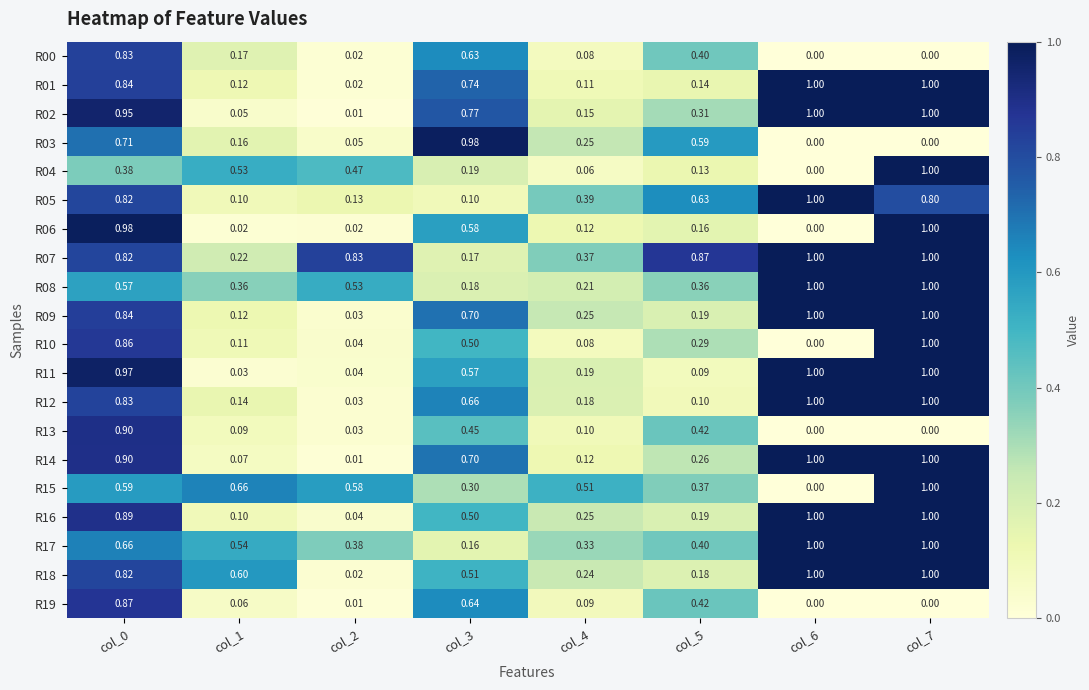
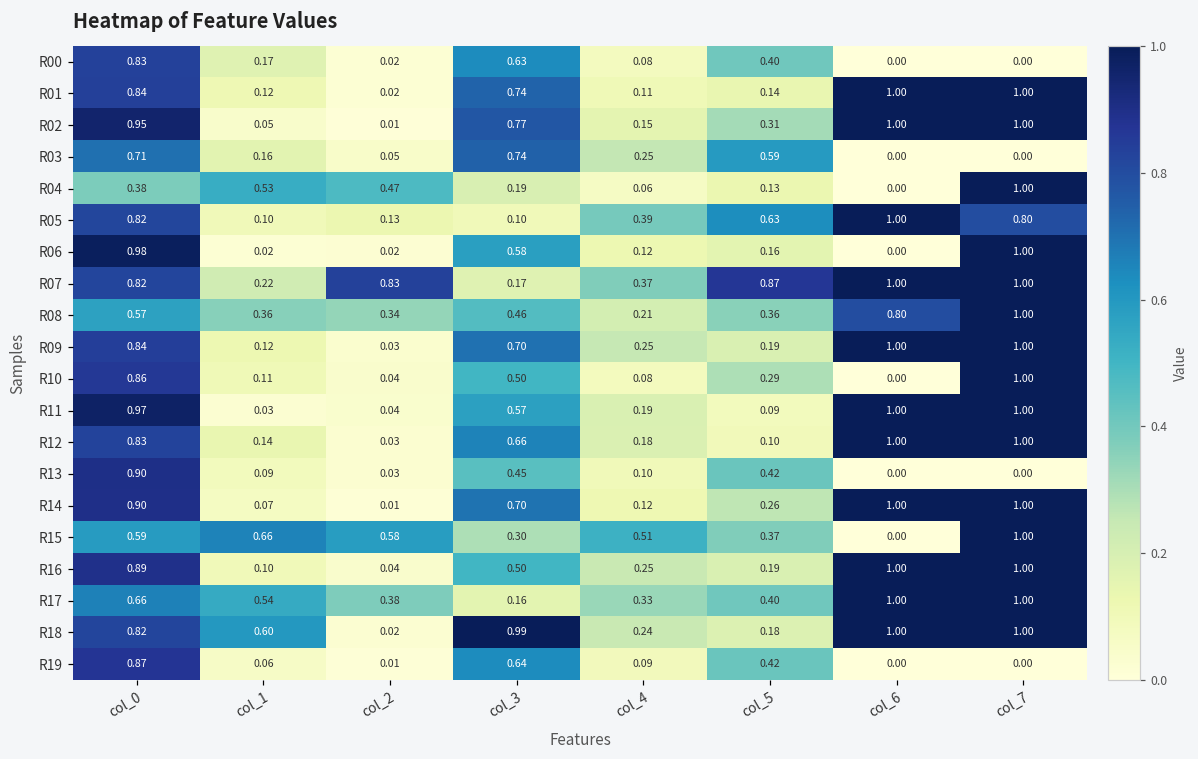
  {
    "R00": {
      "col_0": 0.83,
      "col_1": 0.17,
      "col_2": 0.02,
      "col_3": 0.63,
      "col_4": 0.08,
      "col_5": 0.40,
      "col_6": 0.00,
      "col_7": 0.00
    },
    "R01": {
      "col_0": 0.84,
      "col_1": 0.12,
      "col_2": 0.02,
      "col_3": 0.74,
      "col_4": 0.11,
      "col_5": 0.14,
      "col_6": 1.00,
      "col_7": 1.00
    },
    "R02": {
      "col_0": 0.95,
      "col_1": 0.05,
      "col_2": 0.01,
      "col_3": 0.77,
      "col_4": 0.15,
      "col_5": 0.31,
      "col_6": 1.00,
      "col_7": 1.00
    },
    "R03": {
      "col_0": 0.71,
      "col_1": 0.16,
      "col_2": 0.05,
-     "col_3": 0.98,
+     "col_3": 0.74,
      "col_4": 0.25,
      "col_5": 0.59,
      "col_6": 0.00,
      "col_7": 0.00
    },
    "R04": {
      "col_0": 0.38,
      "col_1": 0.53,
      "col_2": 0.47,
      "col_3": 0.19,
      "col_4": 0.06,
      "col_5": 0.13,
      "col_6": 0.00,
      "col_7": 1.00
    },
    "R05": {
      "col_0": 0.82,
      "col_1": 0.10,
      "col_2": 0.13,
      "col_3": 0.10,
      "col_4": 0.39,
      "col_5": 0.63,
      "col_6": 1.00,
      "col_7": 0.80
    },
    "R06": {
      "col_0": 0.98,
      "col_1": 0.02,
      "col_2": 0.02,
      "col_3": 0.58,
      "col_4": 0.12,
      "col_5": 0.16,
      "col_6": 0.00,
      "col_7": 1.00
    },
    "R07": {
      "col_0": 0.82,
      "col_1": 0.22,
      "col_2": 0.83,
      "col_3": 0.17,
      "col_4": 0.37,
      "col_5": 0.87,
      "col_6": 1.00,
      "col_7": 1.00
    },
    "R08": {
      "col_0": 0.57,
      "col_1": 0.36,
-     "col_2": 0.53,
-     "col_3": 0.18,
+     "col_2": 0.34,
+     "col_3": 0.46,
      "col_4": 0.21,
      "col_5": 0.36,
-     "col_6": 1.00,
+     "col_6": 0.80,
      "col_7": 1.00
    },
    "R09": {
      "col_0": 0.84,
      "col_1": 0.12,
      "col_2": 0.03,
      "col_3": 0.70,
      "col_4": 0.25,
      "col_5": 0.19,
      "col_6": 1.00,
      "col_7": 1.00
    },
    "R10": {
      "col_0": 0.86,
      "col_1": 0.11,
      "col_2": 0.04,
      "col_3": 0.50,
      "col_4": 0.08,
      "col_5": 0.29,
      "col_6": 0.00,
      "col_7": 1.00
    },
    "R11": {
      "col_0": 0.97,
      "col_1": 0.03,
      "col_2": 0.04,
      "col_3": 0.57,
      "col_4": 0.19,
      "col_5": 0.09,
      "col_6": 1.00,
      "col_7": 1.00
    },
    "R12": {
      "col_0": 0.83,
      "col_1": 0.14,
      "col_2": 0.03,
      "col_3": 0.66,
      "col_4": 0.18,
      "col_5": 0.10,
      "col_6": 1.00,
      "col_7": 1.00
    },
    "R13": {
      "col_0": 0.90,
      "col_1": 0.09,
      "col_2": 0.03,
      "col_3": 0.45,
      "col_4": 0.10,
      "col_5": 0.42,
      "col_6": 0.00,
      "col_7": 0.00
    },
    "R14": {
      "col_0": 0.90,
      "col_1": 0.07,
      "col_2": 0.01,
      "col_3": 0.70,
      "col_4": 0.12,
      "col_5": 0.26,
      "col_6": 1.00,
      "col_7": 1.00
    },
    "R15": {
      "col_0": 0.59,
      "col_1": 0.66,
      "col_2": 0.58,
      "col_3": 0.30,
      "col_4": 0.51,
      "col_5": 0.37,
      "col_6": 0.00,
      "col_7": 1.00
    },
    "R16": {
      "col_0": 0.89,
      "col_1": 0.10,
      "col_2": 0.04,
      "col_3": 0.50,
      "col_4": 0.25,
      "col_5": 0.19,
      "col_6": 1.00,
      "col_7": 1.00
    },
    "R17": {
      "col_0": 0.66,
      "col_1": 0.54,
      "col_2": 0.38,
      "col_3": 0.16,
      "col_4": 0.33,
      "col_5": 0.40,
      "col_6": 1.00,
      "col_7": 1.00
    },
    "R18": {
      "col_0": 0.82,
      "col_1": 0.60,
      "col_2": 0.02,
-     "col_3": 0.51,
+     "col_3": 0.99,
      "col_4": 0.24,
      "col_5": 0.18,
      "col_6": 1.00,
      "col_7": 1.00
    },
    "R19": {
      "col_0": 0.87,
      "col_1": 0.06,
      "col_2": 0.01,
      "col_3": 0.64,
      "col_4": 0.09,
      "col_5": 0.42,
      "col_6": 0.00,
      "col_7": 0.00
    }
  }
